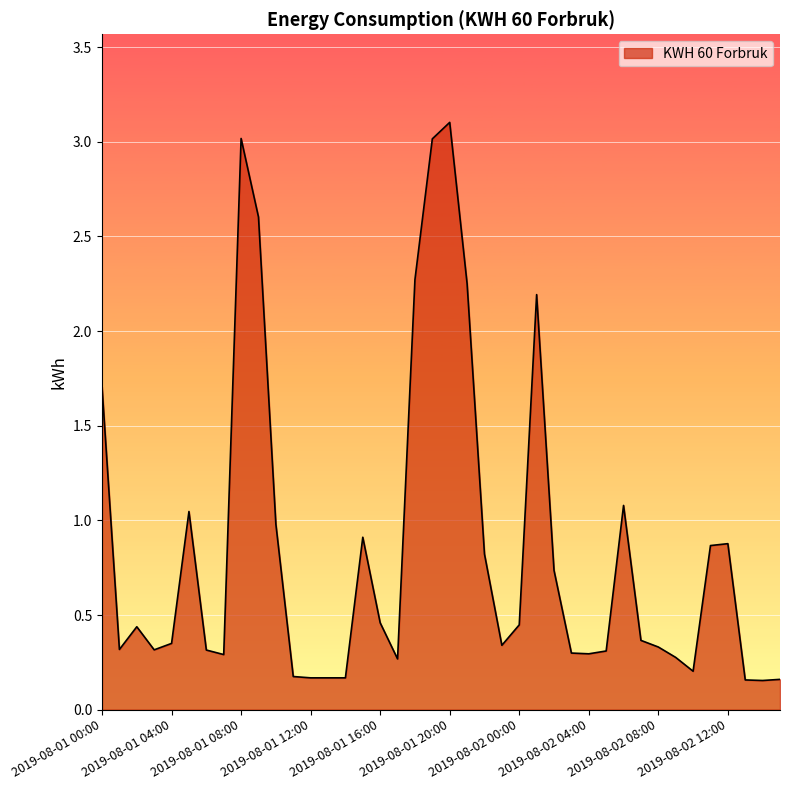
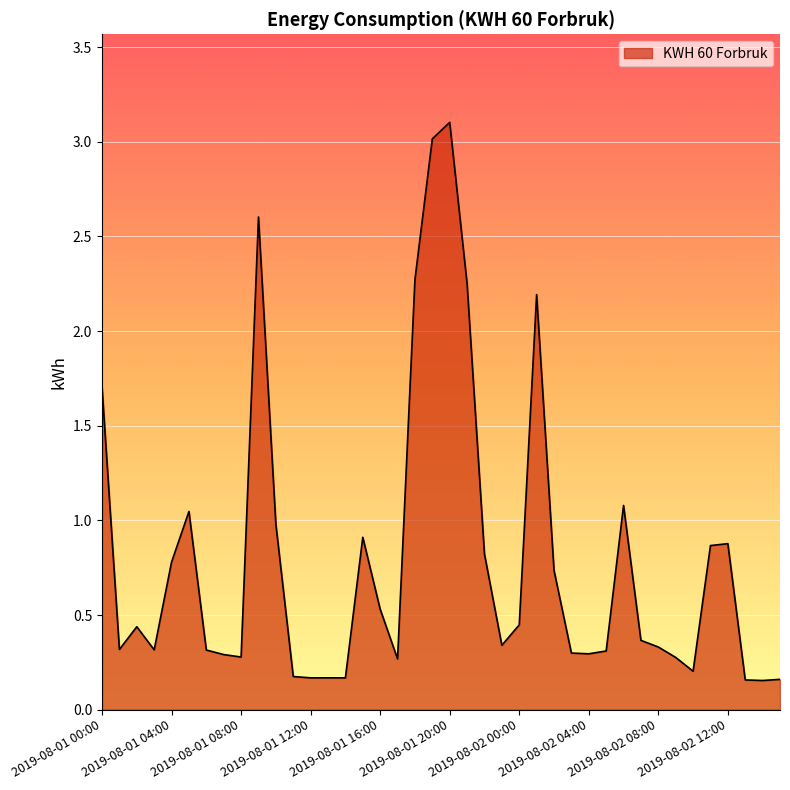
  {
    "2019-08-01 00:00": 1.71,
-   "2019-08-01 04:00": 0.35,
-   "2019-08-01 08:00": 3.02,
+   "2019-08-01 04:00": 0.78,
+   "2019-08-01 08:00": 0.28,
    "2019-08-01 12:00": 0.17,
-   "2019-08-01 16:00": 0.46,
+   "2019-08-01 16:00": 0.53,
    "2019-08-01 20:00": 3.10,
    "2019-08-02 00:00": 0.45,
    "2019-08-02 04:00": 0.30,
    "2019-08-02 08:00": 0.33,
    "2019-08-02 12:00": 0.88
  }
